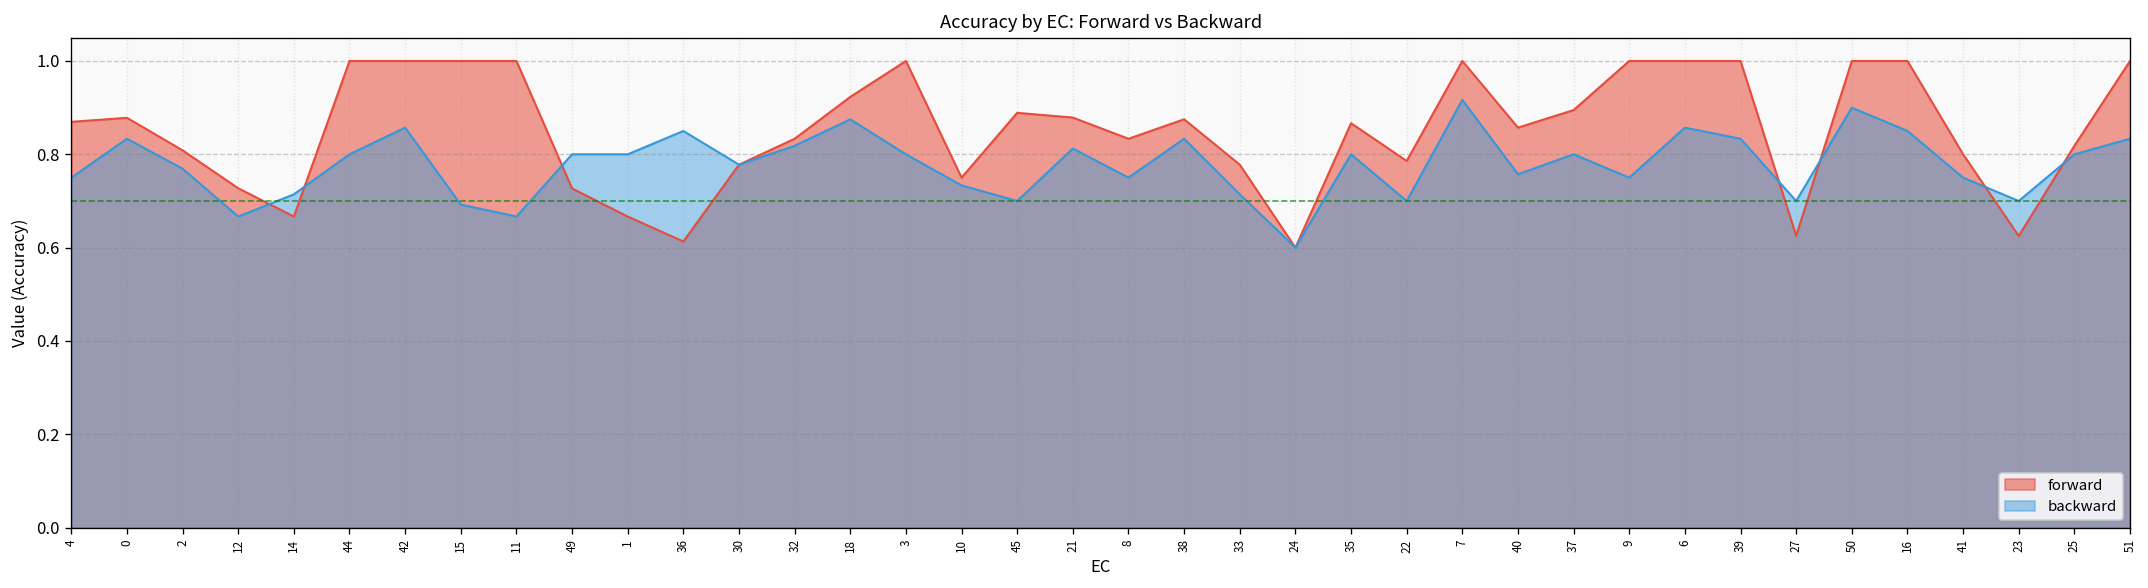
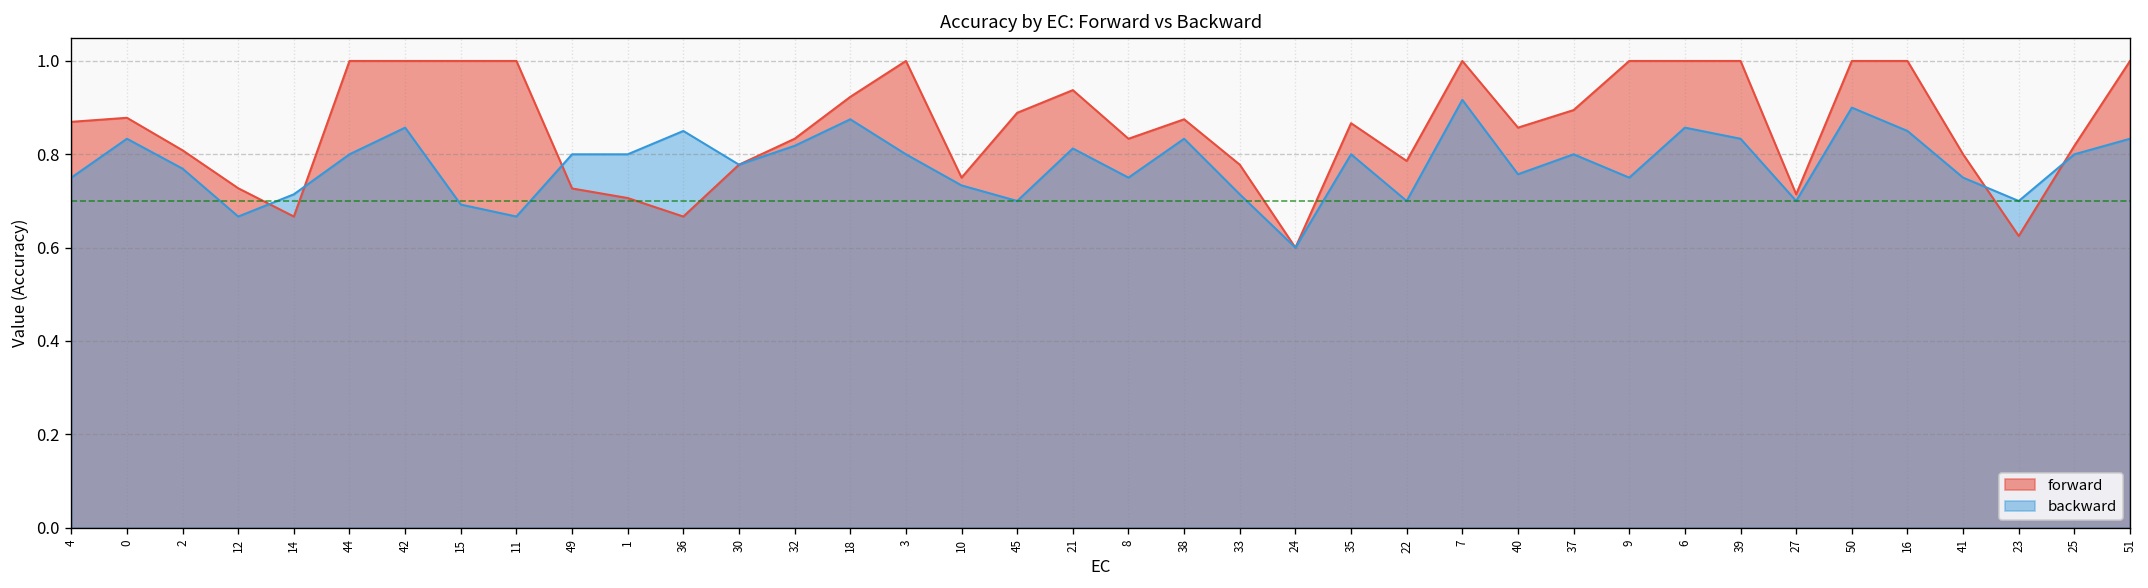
  {
    "forward": {
      "4": 0.87,
      "0": 0.88,
      "2": 0.81,
      "12": 0.73,
      "14": 0.67,
      "44": 1.00,
      "42": 1.00,
      "15": 1.00,
      "11": 1.00,
      "49": 0.73,
-     "1": 0.67,
-     "36": 0.61,
+     "1": 0.71,
+     "36": 0.67,
      "32": 0.83,
      "18": 0.92,
      "3": 1.00,
      "10": 0.75,
      "45": 0.89,
-     "21": 0.88,
+     "21": 0.94,
      "8": 0.83,
      "38": 0.88,
      "33": 0.78,
      "35": 0.87,
      "22": 0.79,
      "7": 1.00,
      "40": 0.86,
      "37": 0.89,
      "9": 1.00,
      "6": 1.00,
      "39": 1.00,
-     "27": 0.63,
+     "27": 0.71,
      "50": 1.00,
      "16": 1.00,
      "41": 0.80,
      "23": 0.63,
      "25": 0.82,
      "51": 1.00
    },
    "backward": {
      "4": 0.75,
      "0": 0.83,
      "2": 0.77,
      "12": 0.67,
      "14": 0.71,
      "44": 0.80,
      "42": 0.86,
      "15": 0.69,
      "11": 0.67,
      "49": 0.80,
      "1": 0.80,
      "36": 0.85,
      "32": 0.82,
      "18": 0.88,
      "3": 0.80,
      "10": 0.73,
      "45": 0.70,
      "21": 0.81,
      "8": 0.75,
      "38": 0.83,
      "33": 0.71,
      "35": 0.80,
      "22": 0.70,
      "7": 0.92,
      "40": 0.76,
      "37": 0.80,
      "9": 0.75,
      "6": 0.86,
      "39": 0.83,
      "27": 0.70,
      "50": 0.90,
      "16": 0.85,
      "41": 0.75,
      "23": 0.70,
      "25": 0.80,
      "51": 0.83
    }
  }
